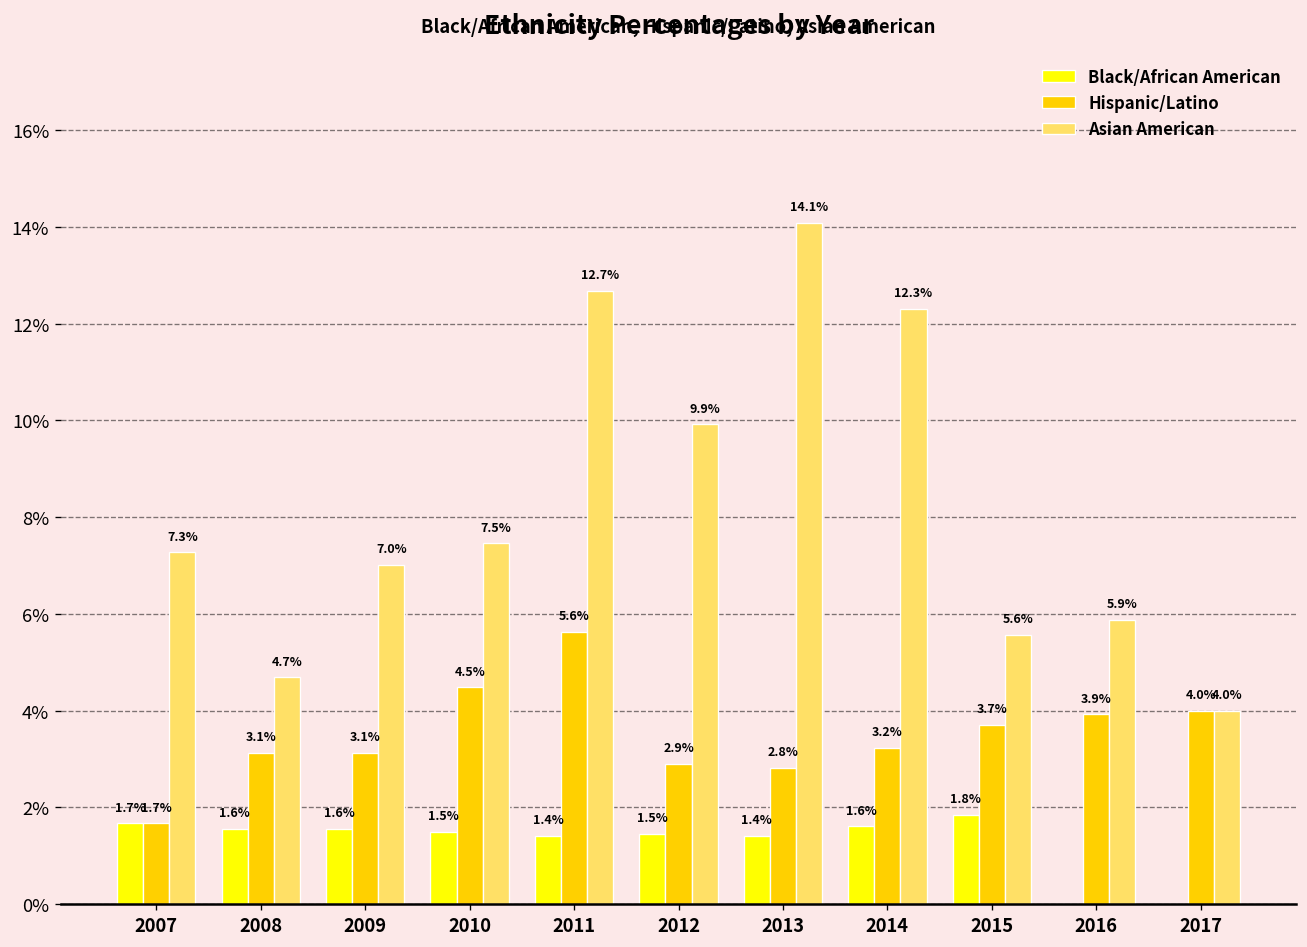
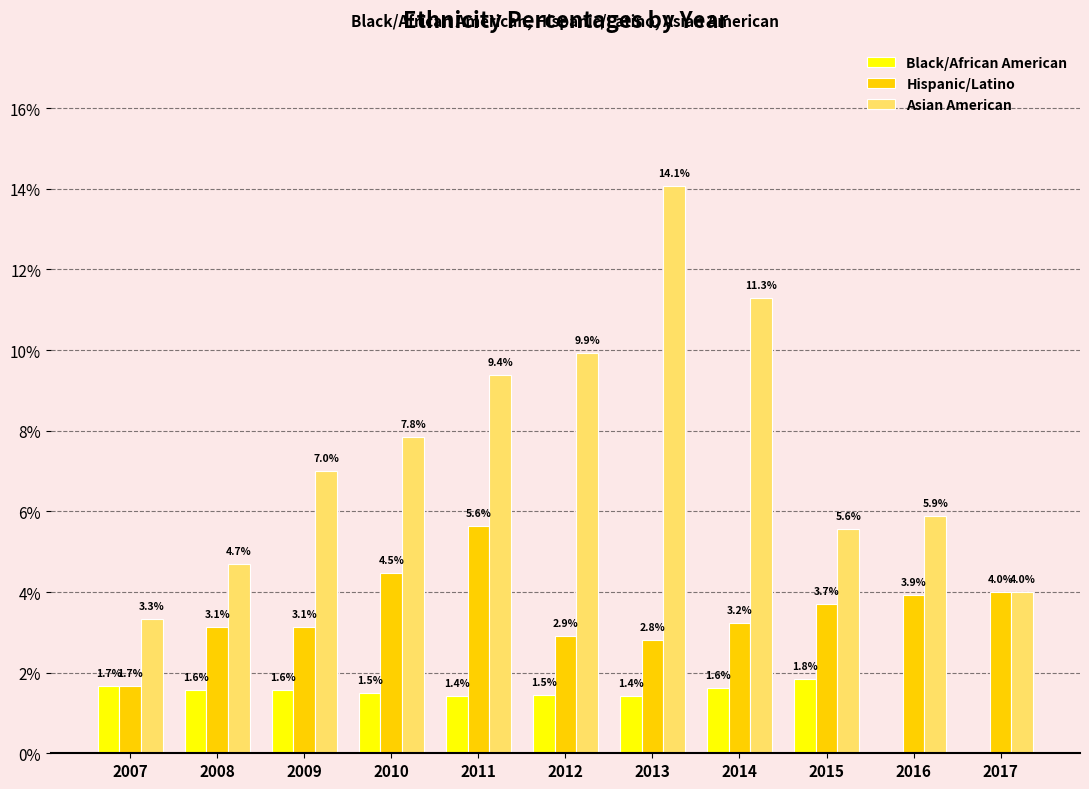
  {
    "Asian American": {
-     "2007": "7.3%",
+     "2007": "3.3%",
      "2008": "4.7%",
      "2009": "7.0%",
-     "2010": "7.5%",
-     "2011": "12.7%",
+     "2010": "7.8%",
+     "2011": "9.4%",
      "2012": "9.9%",
      "2013": "14.1%",
-     "2014": "12.3%",
+     "2014": "11.3%",
      "2015": "5.6%",
      "2016": "5.9%"
    }
  }
